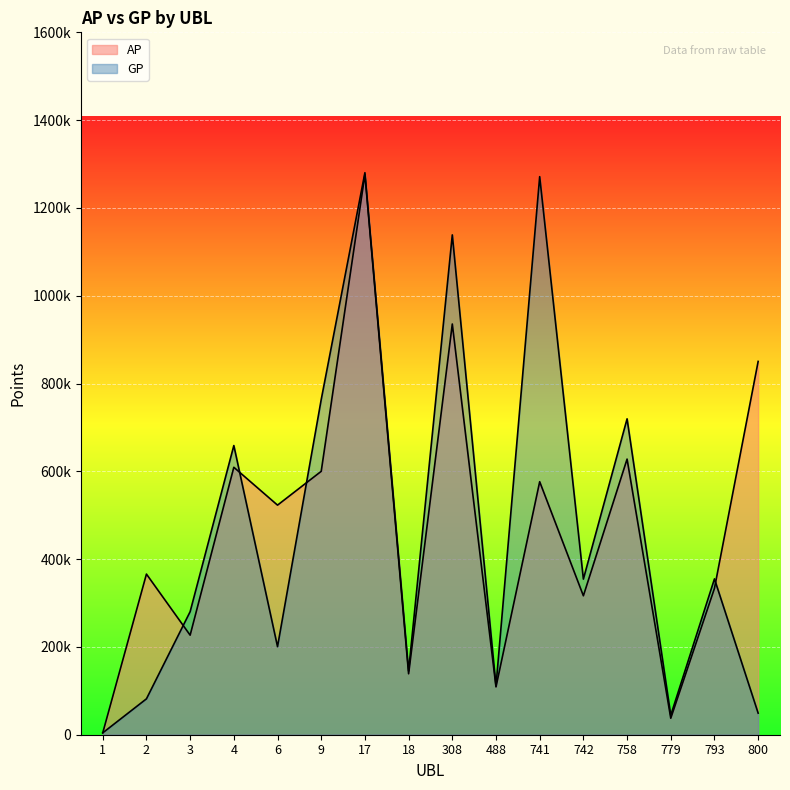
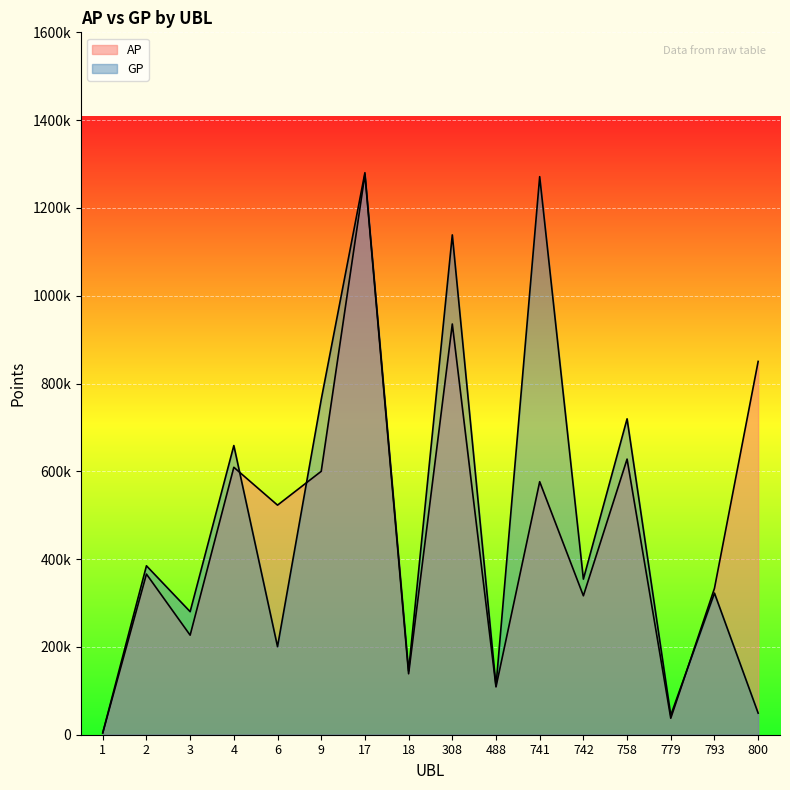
  {
    "AP": {
      "2": 370000,
      "3": 230000,
      "4": 610000,
      "6": 520000,
      "9": 600000,
      "18": 140000,
      "308": 940000,
      "741": 580000,
      "742": 320000,
      "758": 630000,
      "779": 40000,
      "793": 330000,
      "800": 850000
    },
    "GP": {
-     "2": 80000,
+     "2": 380000,
      "3": 280000,
      "4": 660000,
      "6": 200000,
      "9": 760000,
      "18": 150000,
      "308": 1140000,
      "741": 1270000,
      "742": 350000,
      "758": 720000,
      "779": 40000,
-     "793": 360000,
+     "793": 320000,
      "800": 50000
    }
  }
